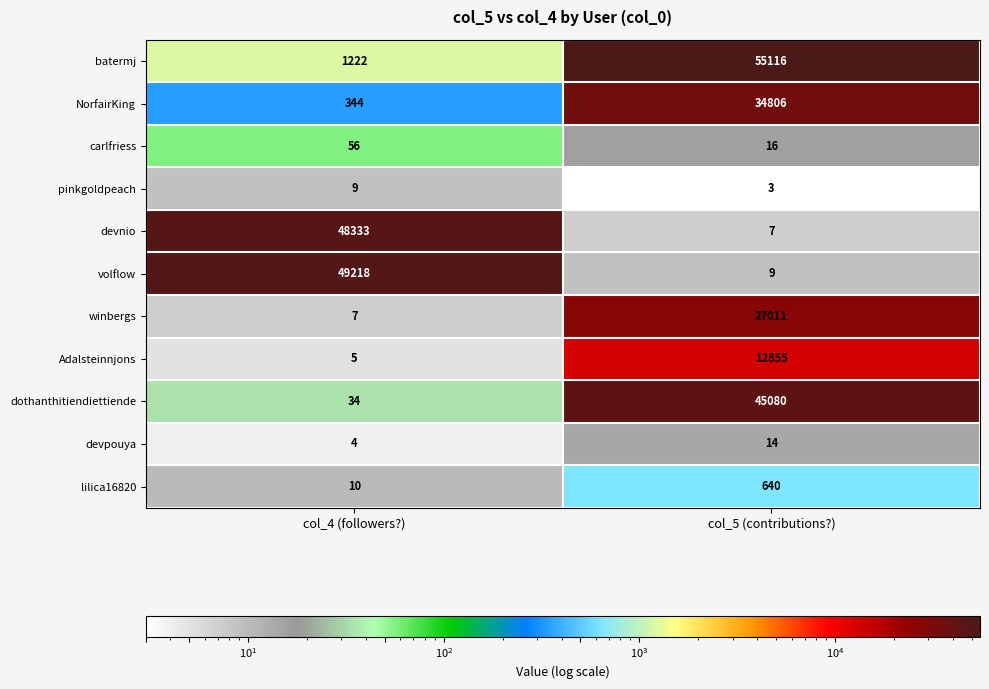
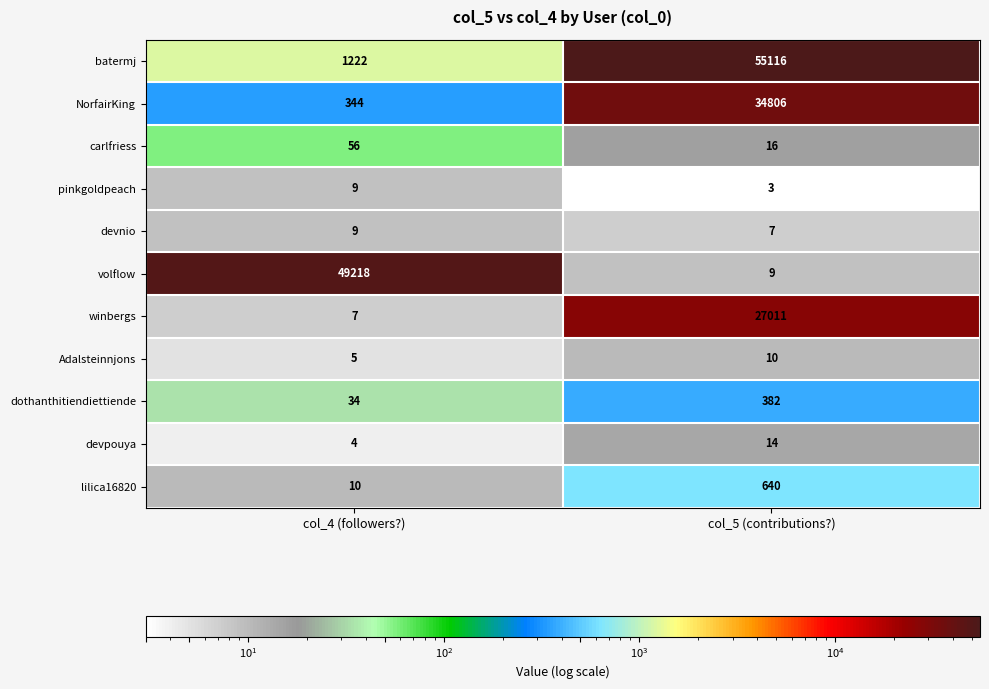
  {
    "batermj": {
      "col_4 (followers?)": 1222,
      "col_5 (contributions?)": 55116
    },
    "NorfairKing": {
      "col_4 (followers?)": 344,
      "col_5 (contributions?)": 34806
    },
    "carlfriess": {
      "col_4 (followers?)": 56,
      "col_5 (contributions?)": 16
    },
    "pinkgoldpeach": {
      "col_4 (followers?)": 9,
      "col_5 (contributions?)": 3
    },
    "devnio": {
-     "col_4 (followers?)": 48333,
+     "col_4 (followers?)": 9,
      "col_5 (contributions?)": 7
    },
    "volflow": {
      "col_4 (followers?)": 49218,
      "col_5 (contributions?)": 9
    },
    "winbergs": {
      "col_4 (followers?)": 7,
      "col_5 (contributions?)": 27011
    },
    "Adalsteinnjons": {
      "col_4 (followers?)": 5,
-     "col_5 (contributions?)": 12855
+     "col_5 (contributions?)": 10
    },
    "dothanthitiendiettiende": {
      "col_4 (followers?)": 34,
-     "col_5 (contributions?)": 45080
+     "col_5 (contributions?)": 382
    },
    "devpouya": {
      "col_4 (followers?)": 4,
      "col_5 (contributions?)": 14
    },
    "lilica16820": {
      "col_4 (followers?)": 10,
      "col_5 (contributions?)": 640
    }
  }
